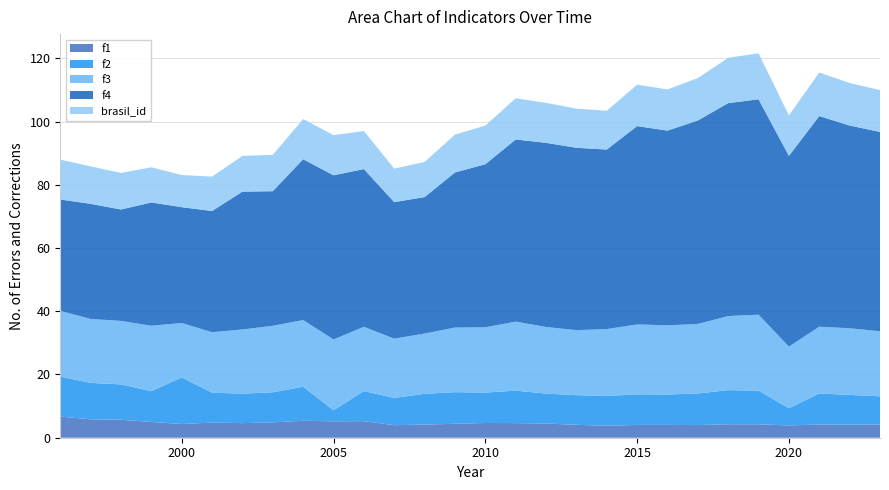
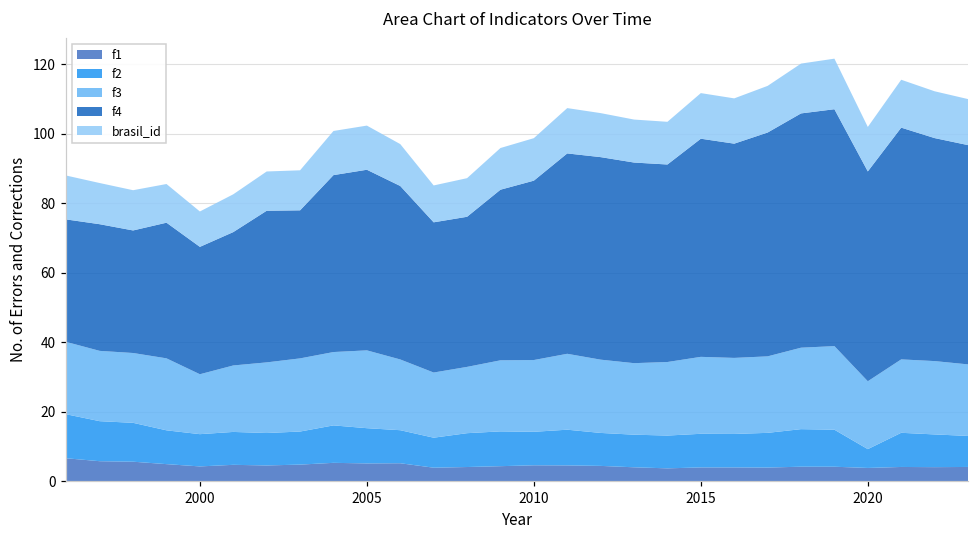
  {
    "f2": {
-     "2000": 15,
-     "2005": 3,
+     "2000": 9,
+     "2005": 10,
      "2010": 10,
      "2015": 10,
      "2020": 5
    }
  }
